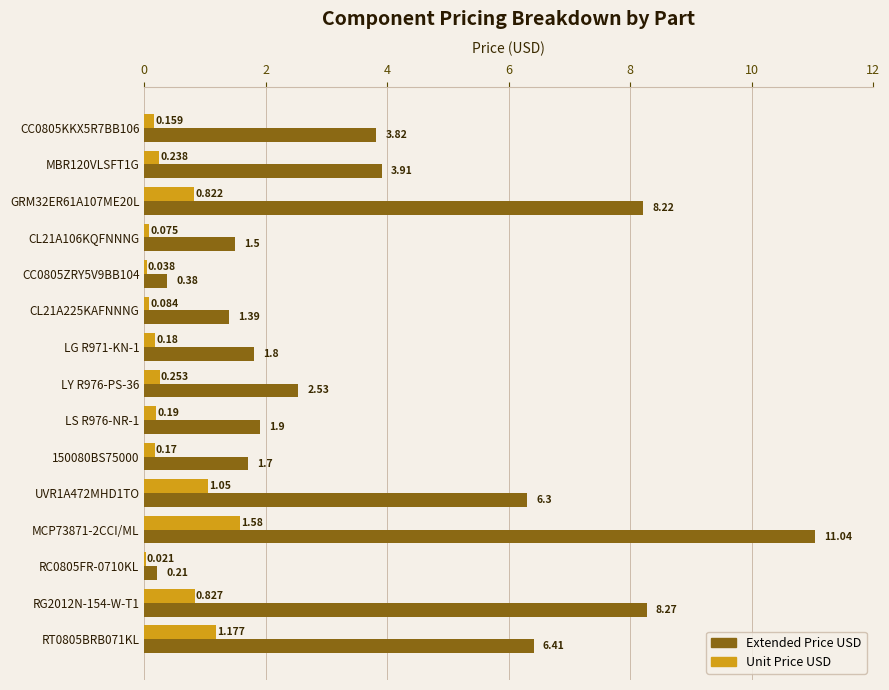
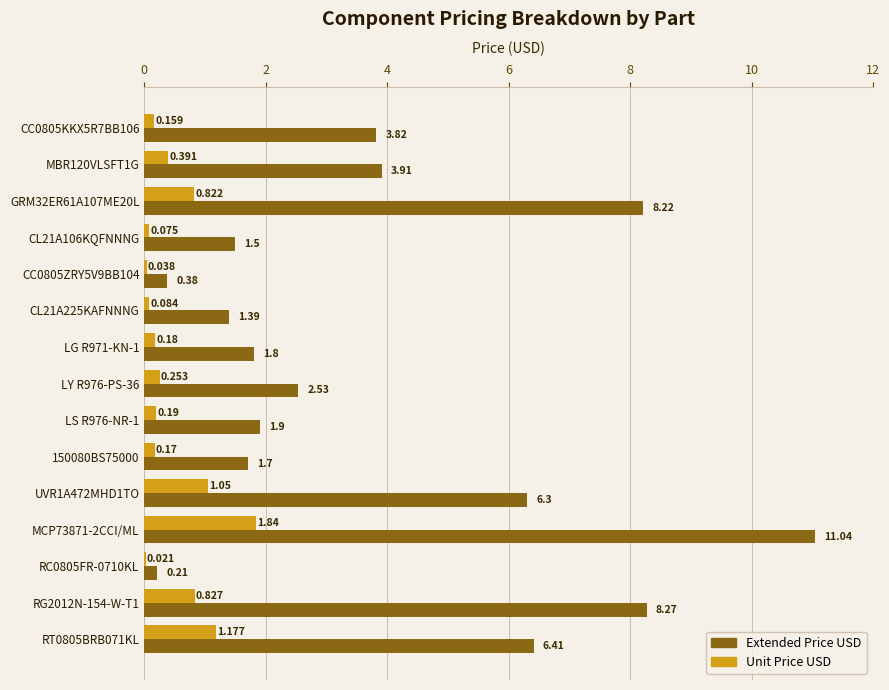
  {
    "Extended Price USD": {
      "CC0805KKX5R7BB106": 3.82,
      "MBR120VLSFT1G": 3.91,
      "GRM32ER61A107ME20L": 8.22,
      "CL21A106KQFNNNG": 1.5,
      "CC0805ZRY5V9BB104": 0.38,
      "CL21A225KAFNNNG": 1.39,
      "LG R971-KN-1": 1.8,
      "LY R976-PS-36": 2.53,
      "LS R976-NR-1": 1.9,
      "150080BS75000": 1.7,
      "UVR1A472MHD1TO": 6.3,
      "MCP73871-2CCI/ML": 11.04,
      "RC0805FR-0710KL": 0.21,
      "RG2012N-154-W-T1": 8.27,
      "RT0805BRB071KL": 6.41
    },
    "Unit Price USD": {
      "CC0805KKX5R7BB106": 0.159,
-     "MBR120VLSFT1G": 0.238,
+     "MBR120VLSFT1G": 0.391,
      "GRM32ER61A107ME20L": 0.822,
      "CL21A106KQFNNNG": 0.075,
      "CC0805ZRY5V9BB104": 0.038,
      "CL21A225KAFNNNG": 0.084,
      "LG R971-KN-1": 0.18,
      "LY R976-PS-36": 0.253,
      "LS R976-NR-1": 0.19,
      "150080BS75000": 0.17,
      "UVR1A472MHD1TO": 1.05,
-     "MCP73871-2CCI/ML": 1.58,
+     "MCP73871-2CCI/ML": 1.84,
      "RC0805FR-0710KL": 0.021,
      "RG2012N-154-W-T1": 0.827,
      "RT0805BRB071KL": 1.177
    }
  }
